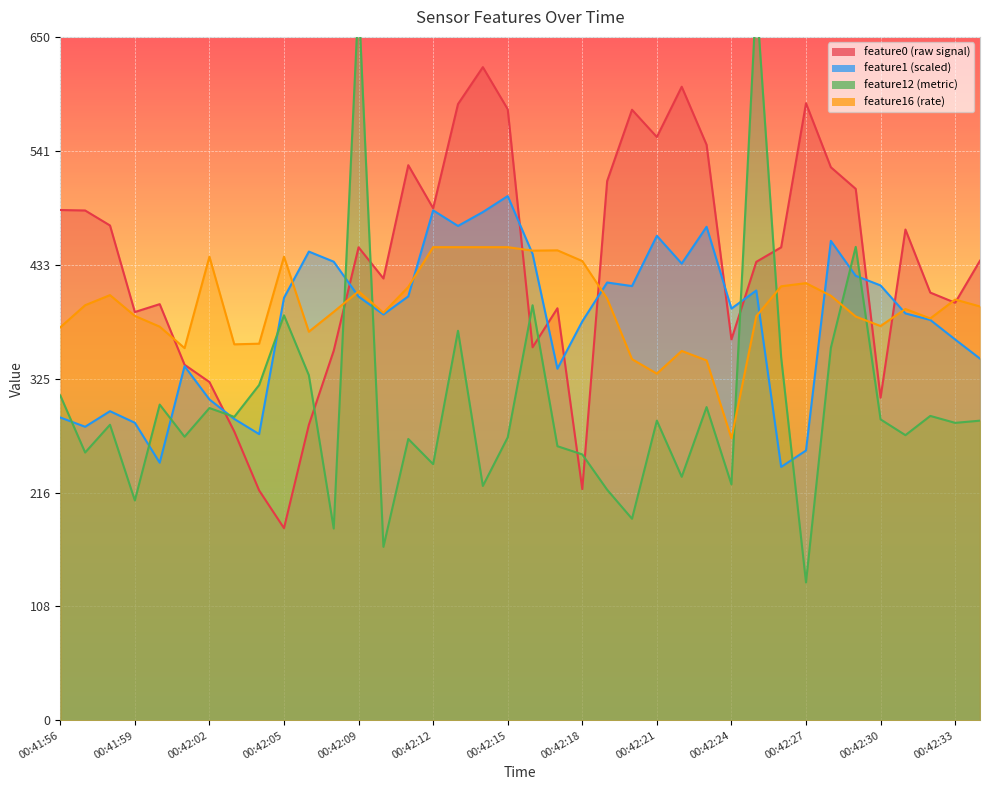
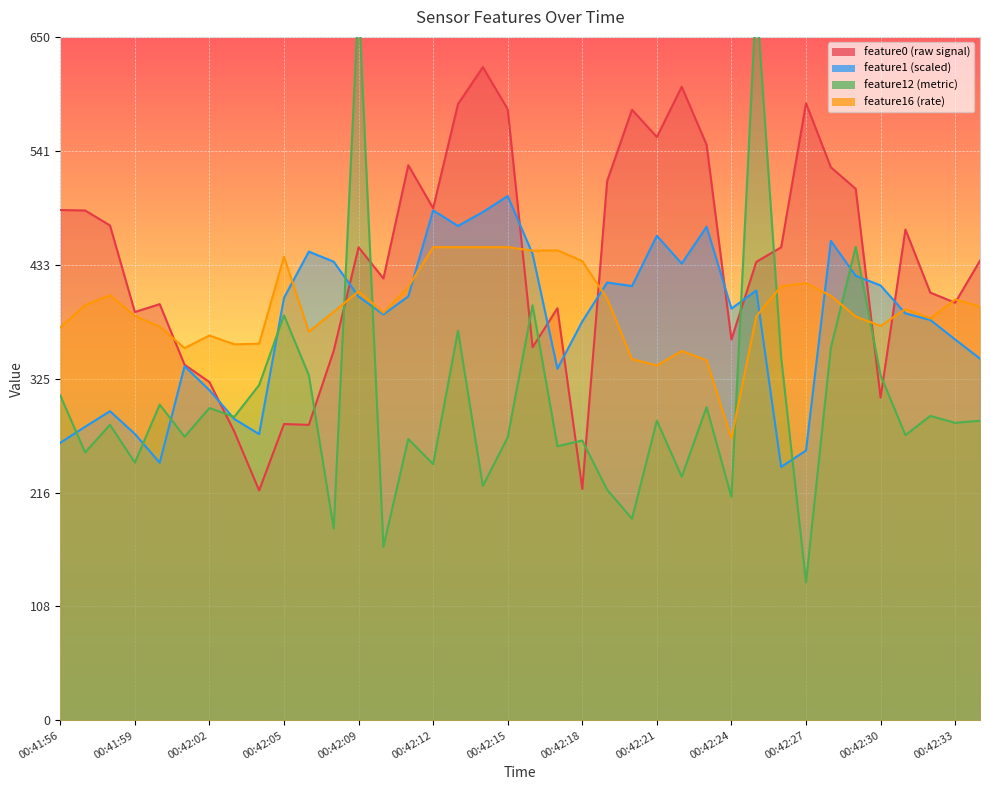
  {
    "feature0 (raw signal)": {
      "00:41:56": 485,
      "00:41:59": 388,
      "00:42:02": 322,
-     "00:42:05": 183,
+     "00:42:05": 282,
      "00:42:09": 450,
      "00:42:15": 581,
      "00:42:18": 220,
      "00:42:21": 555,
      "00:42:24": 362,
      "00:42:27": 587,
      "00:42:30": 307,
      "00:42:33": 397
    },
    "feature1 (scaled)": {
-     "00:41:56": 288,
-     "00:41:59": 283,
-     "00:42:02": 305,
+     "00:41:56": 264,
+     "00:41:59": 272,
+     "00:42:02": 314,
      "00:42:05": 402,
      "00:42:09": 403,
      "00:42:15": 499,
      "00:42:18": 379,
      "00:42:21": 461,
      "00:42:24": 392,
      "00:42:27": 257,
      "00:42:30": 414,
      "00:42:33": 362
    },
    "feature12 (metric)": {
      "00:41:56": 309,
-     "00:41:59": 209,
+     "00:41:59": 245,
      "00:42:02": 297,
      "00:42:05": 385,
      "00:42:12": 244,
      "00:42:15": 269,
-     "00:42:18": 253,
+     "00:42:18": 266,
      "00:42:21": 285,
-     "00:42:24": 224,
+     "00:42:24": 212,
      "00:42:27": 131,
-     "00:42:30": 286,
+     "00:42:30": 328,
      "00:42:33": 283
    },
    "feature16 (rate)": {
      "00:41:56": 374,
      "00:41:59": 385,
-     "00:42:02": 441,
+     "00:42:02": 366,
      "00:42:05": 441,
      "00:42:09": 408,
      "00:42:12": 450,
      "00:42:15": 450,
      "00:42:18": 437,
-     "00:42:21": 330,
+     "00:42:21": 338,
      "00:42:24": 268,
      "00:42:27": 416,
      "00:42:30": 375,
      "00:42:33": 400
    }
  }
